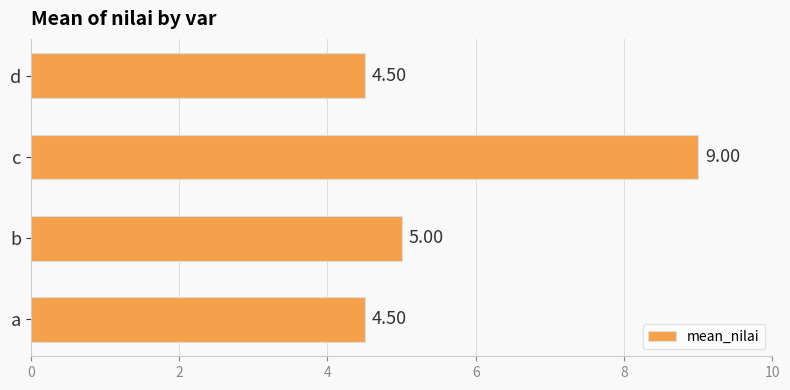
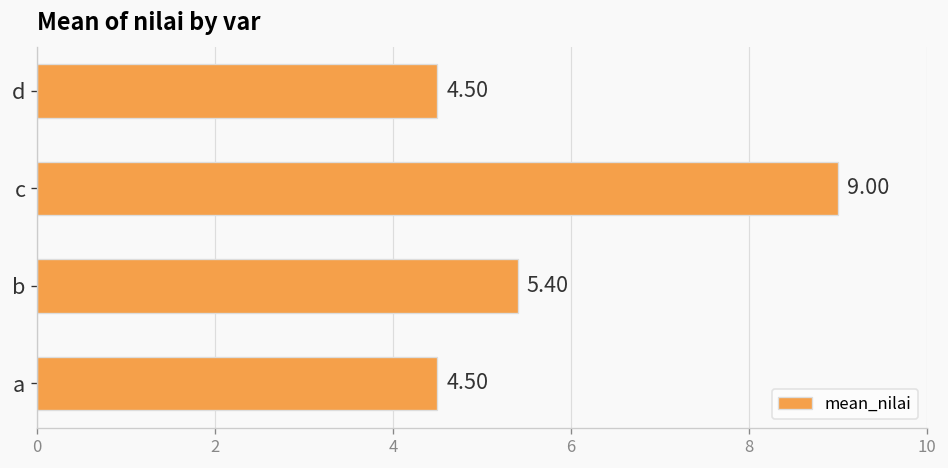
  {
    "d": 4.50,
    "c": 9.00,
-   "b": 5.00,
+   "b": 5.40,
    "a": 4.50
  }
